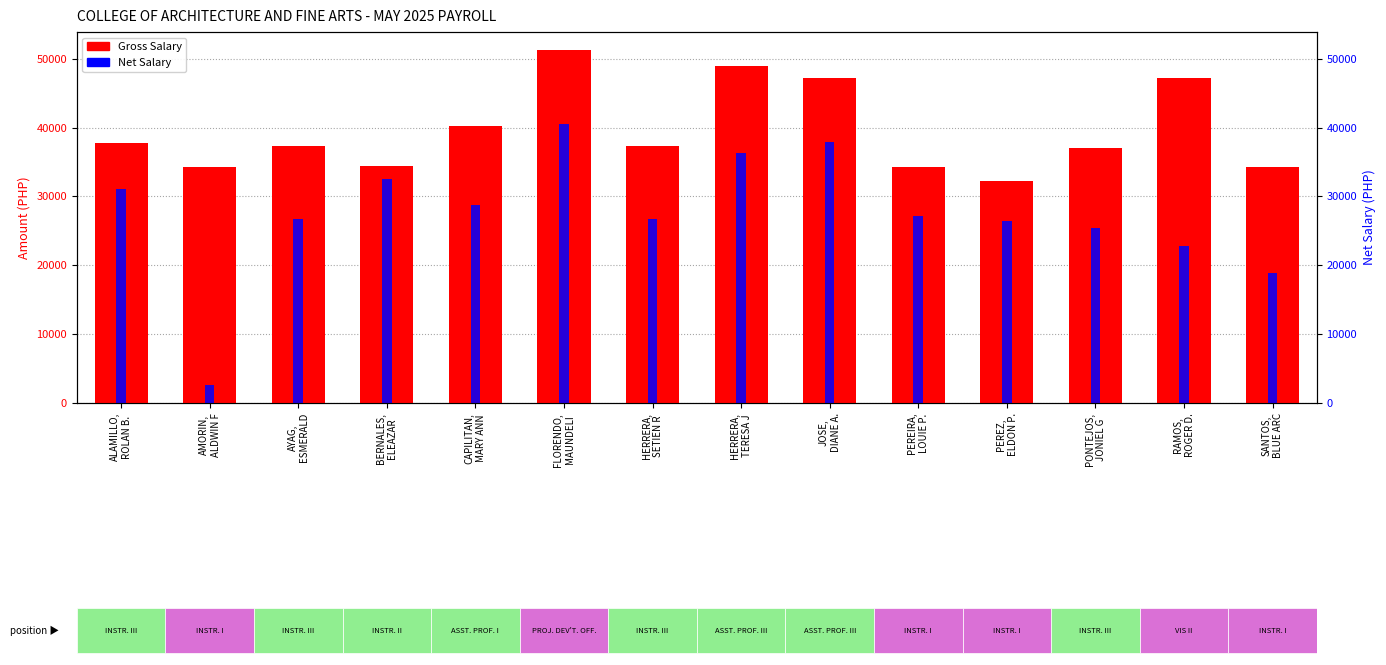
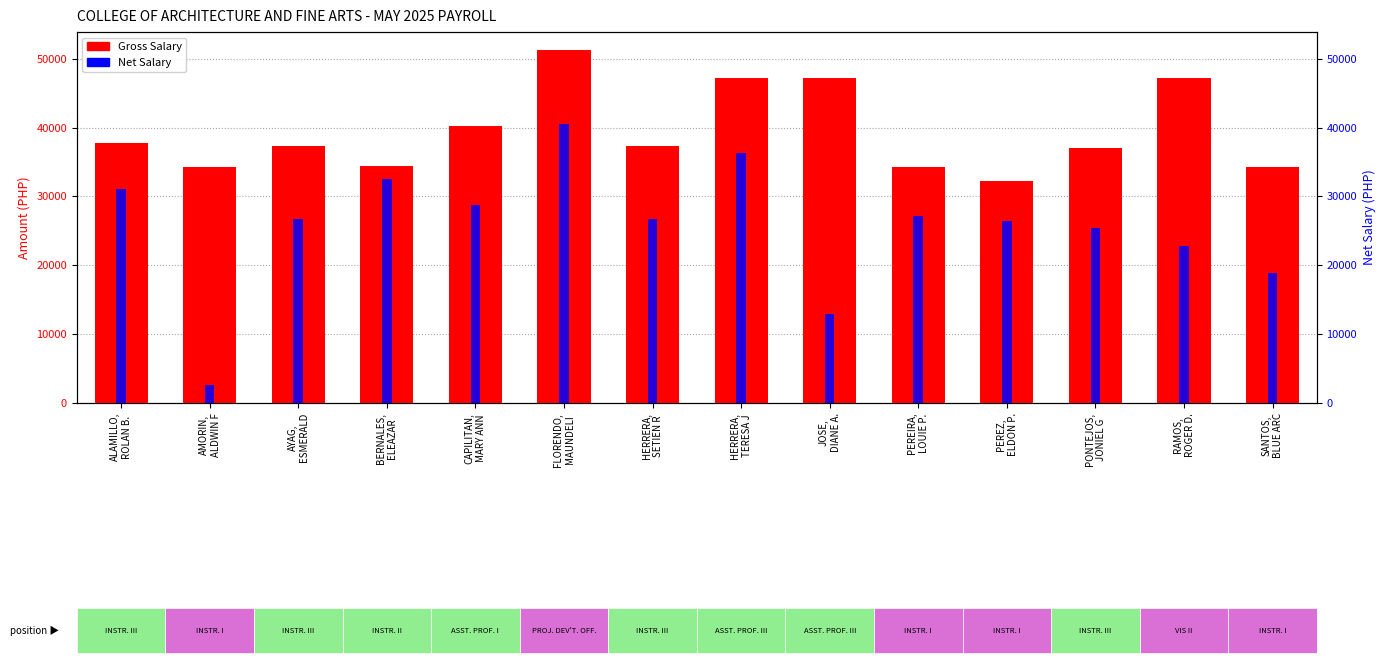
  {
    "Gross Salary": {
      "ALAMILLO, ROLAN B.": 38000,
      "AMORIN, ALDWIN F": 34000,
      "AYAG, ESMERALD": 37000,
      "BERNALES, ELEAZAR": 34000,
      "CAPILITAN, MARY ANN": 40000,
      "FLORENDO, MAUNDELI": 51000,
      "HERRERA, SETIEN R": 37000,
-     "HERRERA, TERESA J": 49000,
+     "HERRERA, TERESA J": 47000,
      "JOSE, DIANE A.": 47000,
      "PEREIRA, LOUIE P.": 34000,
      "PEREZ, ELDON P.": 32000,
      "PONTEJOS, JONIEL G": 37000,
      "RAMOS, ROGER D.": 47000,
      "SANTOS, BLUE ARC": 34000
    },
    "Net Salary": {
-     "JOSE, DIANE A.": 38000
+     "JOSE, DIANE A.": 13000
    }
  }
